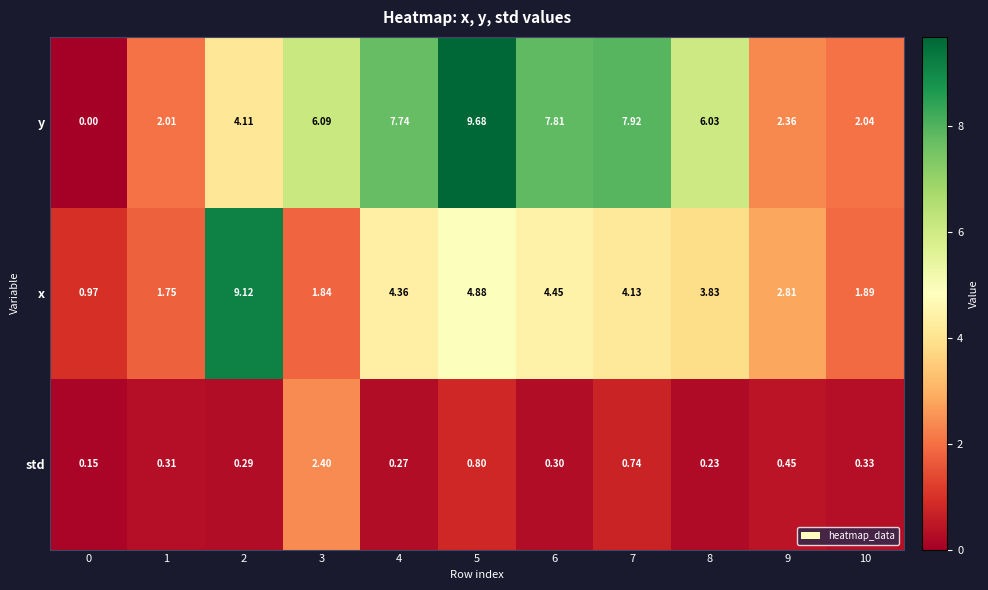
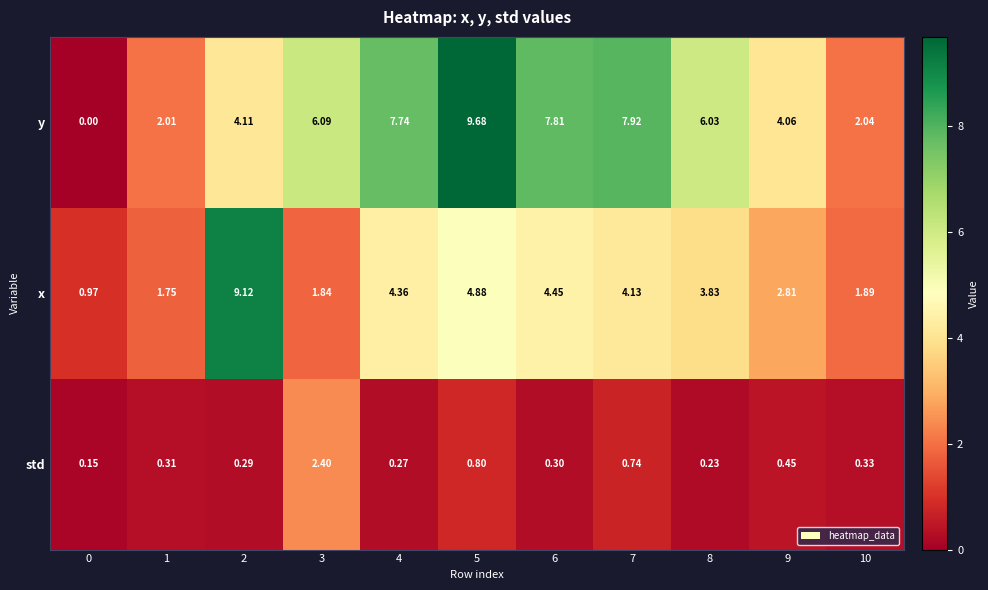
  {
    "y": {
      "0": 0.00,
      "1": 2.01,
      "2": 4.11,
      "3": 6.09,
      "4": 7.74,
      "5": 9.68,
      "6": 7.81,
      "7": 7.92,
      "8": 6.03,
-     "9": 2.36,
+     "9": 4.06,
      "10": 2.04
    },
    "x": {
      "0": 0.97,
      "1": 1.75,
      "2": 9.12,
      "3": 1.84,
      "4": 4.36,
      "5": 4.88,
      "6": 4.45,
      "7": 4.13,
      "8": 3.83,
      "9": 2.81,
      "10": 1.89
    },
    "std": {
      "0": 0.15,
      "1": 0.31,
      "2": 0.29,
      "3": 2.40,
      "4": 0.27,
      "5": 0.80,
      "6": 0.30,
      "7": 0.74,
      "8": 0.23,
      "9": 0.45,
      "10": 0.33
    }
  }
